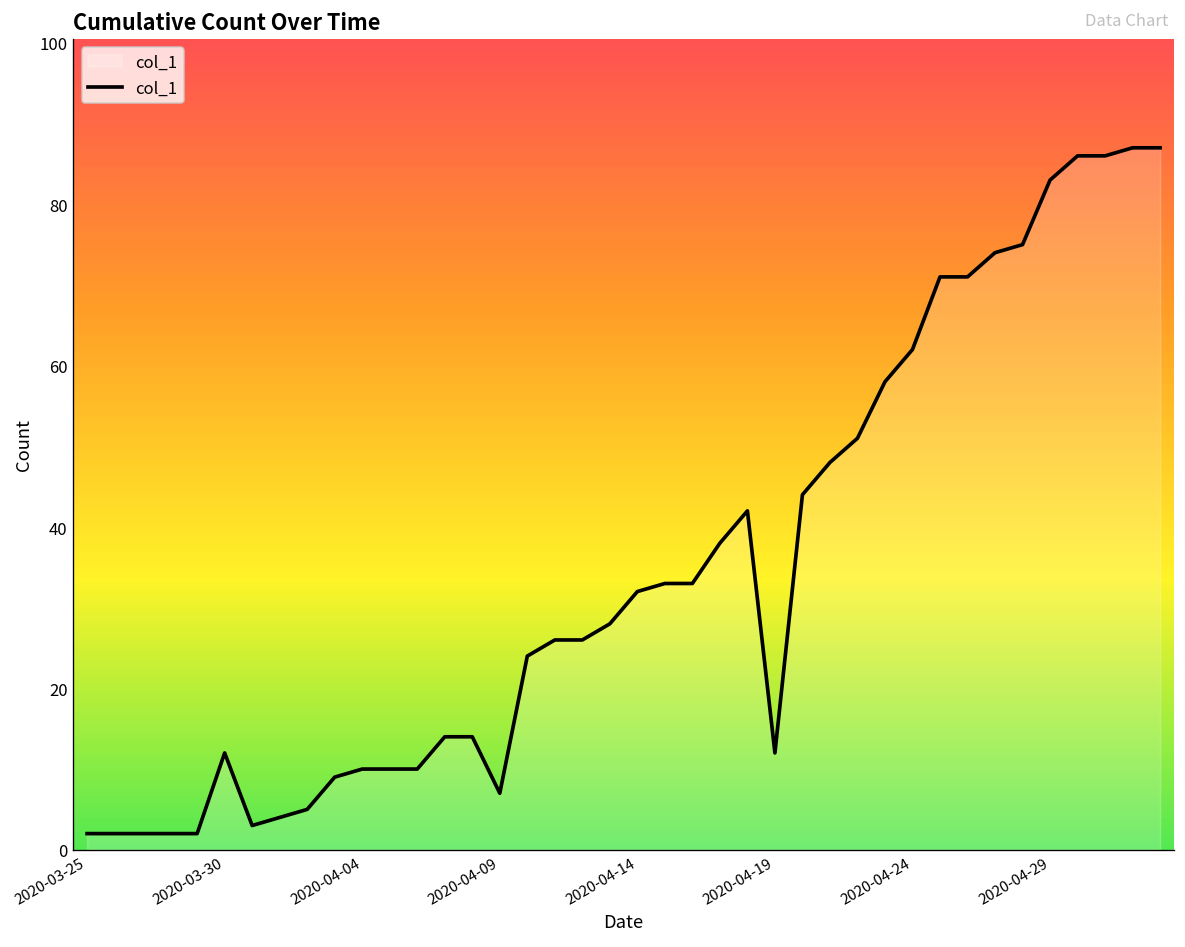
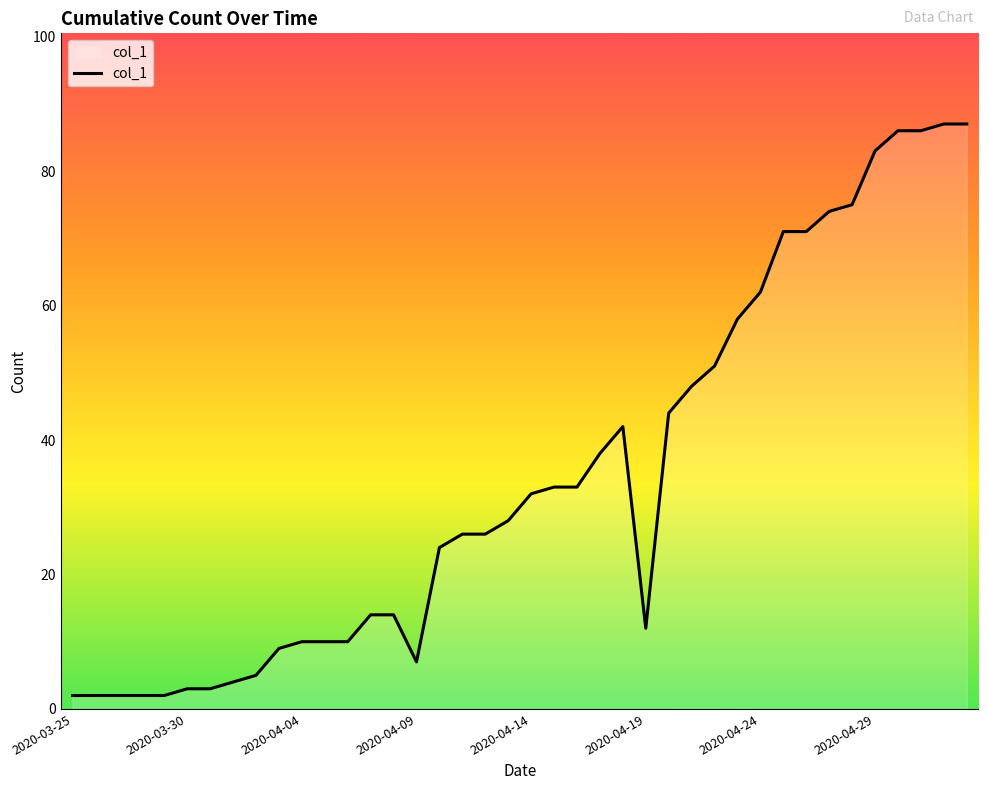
  {
    "2020-03-25": 2,
-   "2020-03-30": 12,
+   "2020-03-30": 3,
    "2020-04-04": 10,
    "2020-04-09": 7,
    "2020-04-14": 32,
    "2020-04-19": 12,
    "2020-04-24": 62,
    "2020-04-29": 83
  }
